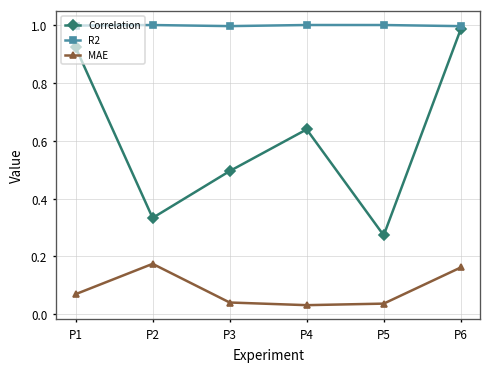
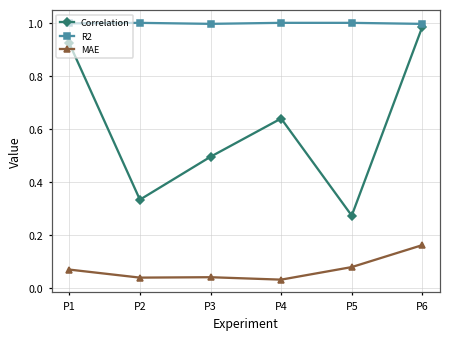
  {
    "Correlation": {
      "P2": 0.33,
      "P3": 0.49,
      "P4": 0.64,
      "P5": 0.27,
      "P6": 0.99
    },
    "R2": {
      "P2": 1.00,
      "P3": 1.00,
      "P4": 1.00,
      "P5": 1.00,
      "P6": 1.00
    },
    "MAE": {
      "P1": 0.07,
-     "P2": 0.17,
+     "P2": 0.04,
      "P3": 0.04,
      "P4": 0.03,
-     "P5": 0.04,
+     "P5": 0.08,
      "P6": 0.16
    }
  }
